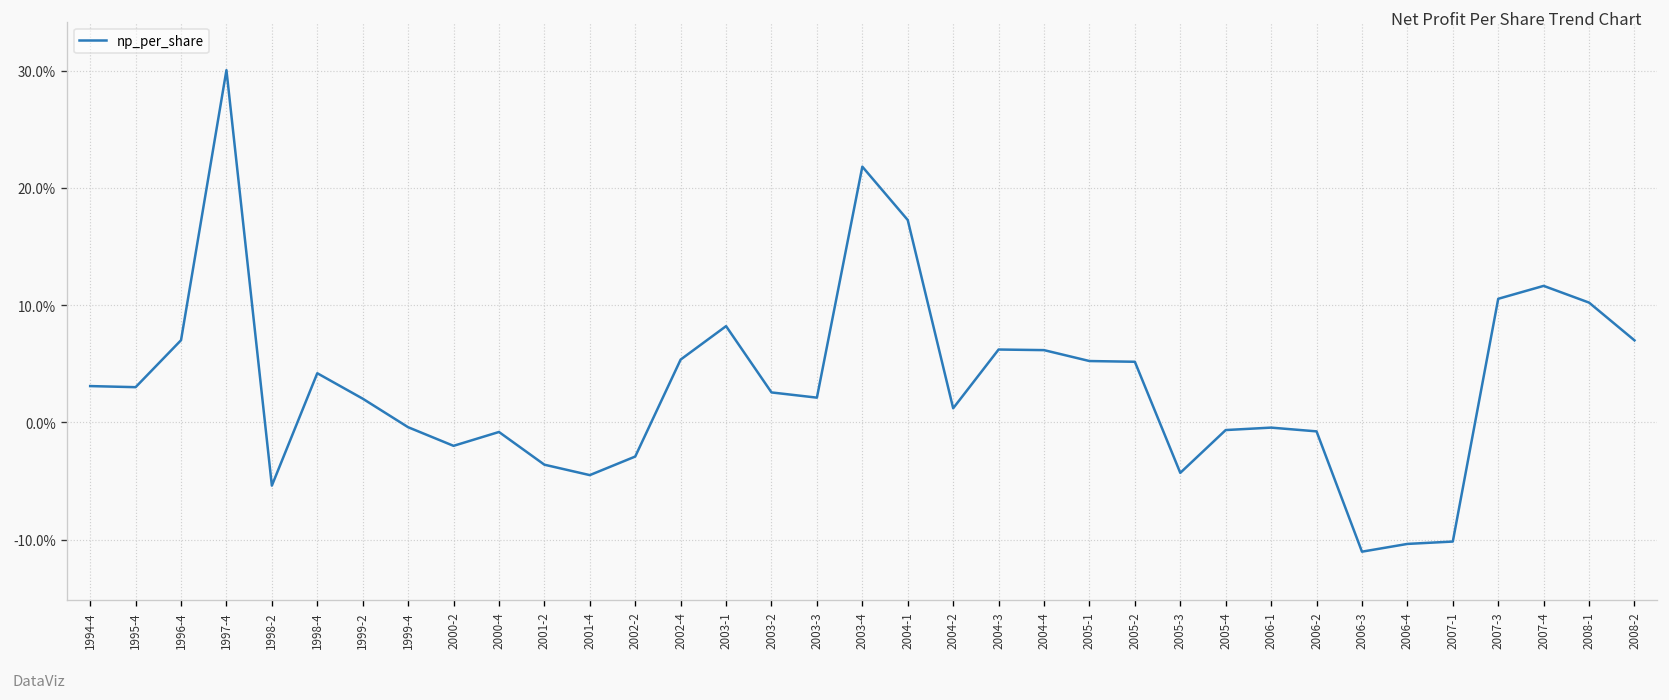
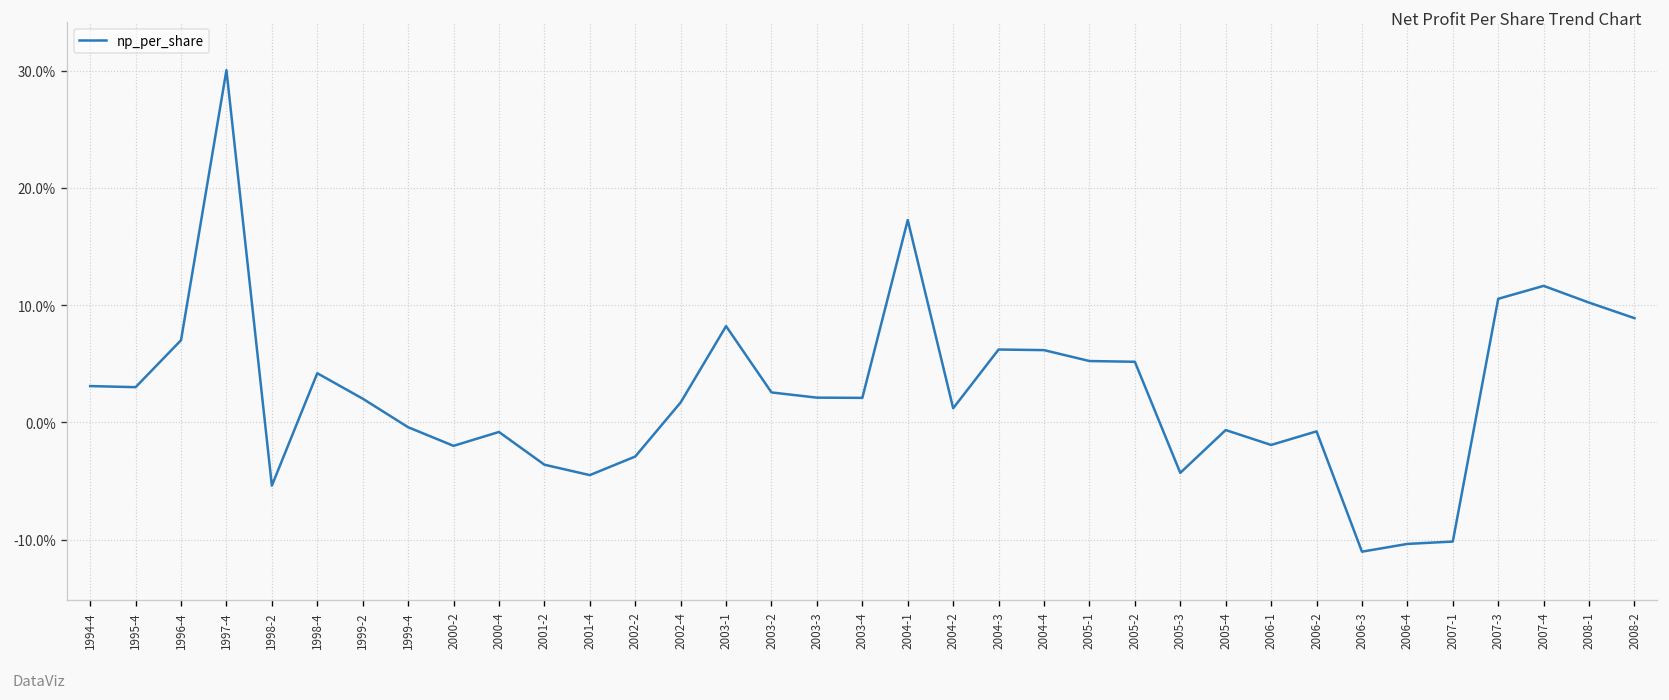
  {
    "1994-4": "3%",
    "1995-4": "3%",
    "1996-4": "7%",
    "1997-4": "30%",
    "1998-2": "-5%",
    "1998-4": "4%",
    "1999-2": "2%",
    "1999-4": "0%",
    "2000-2": "-2%",
    "2000-4": "-1%",
    "2001-2": "-4%",
    "2001-4": "-4%",
    "2002-2": "-3%",
-   "2002-4": "5%",
+   "2002-4": "2%",
    "2003-1": "8%",
    "2003-2": "3%",
    "2003-3": "2%",
-   "2003-4": "22%",
+   "2003-4": "2%",
    "2004-1": "17%",
    "2004-2": "1%",
    "2004-3": "6%",
    "2004-4": "6%",
    "2005-1": "5%",
    "2005-2": "5%",
    "2005-3": "-4%",
    "2005-4": "-1%",
-   "2006-1": "0%",
+   "2006-1": "-2%",
    "2006-2": "-1%",
    "2006-3": "-11%",
    "2006-4": "-10%",
    "2007-1": "-10%",
    "2007-3": "11%",
    "2007-4": "12%",
    "2008-1": "10%",
-   "2008-2": "7%"
+   "2008-2": "9%"
  }
